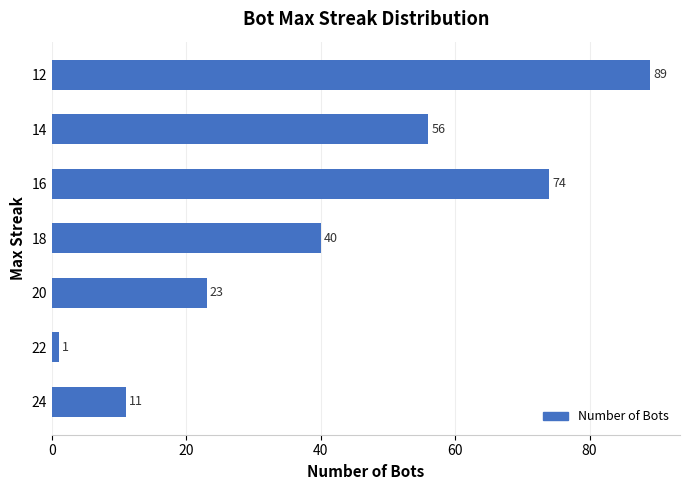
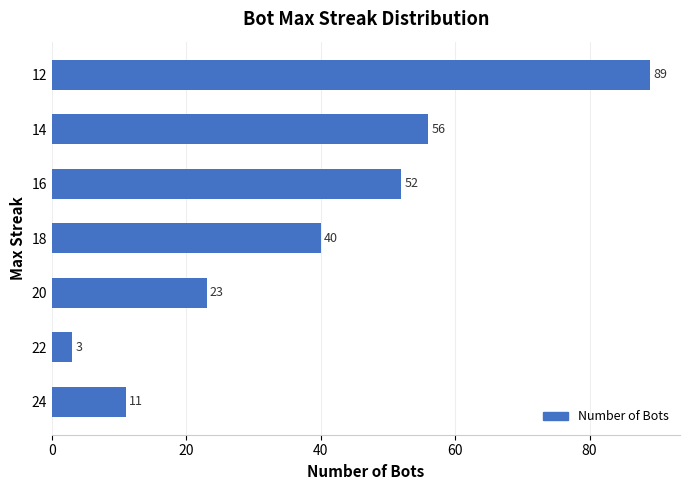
  {
    "12": 89,
    "14": 56,
-   "16": 74,
+   "16": 52,
    "18": 40,
    "20": 23,
-   "22": 1,
+   "22": 3,
    "24": 11
  }
